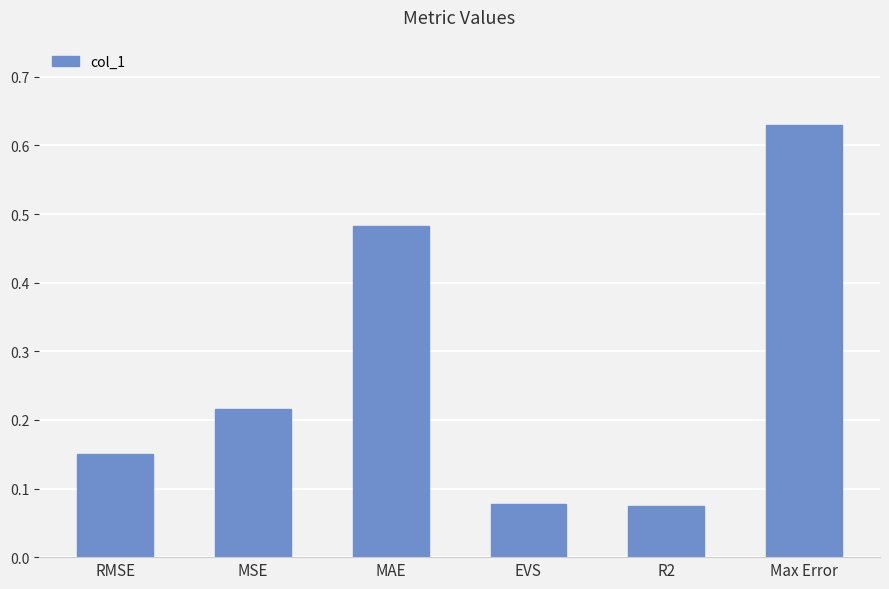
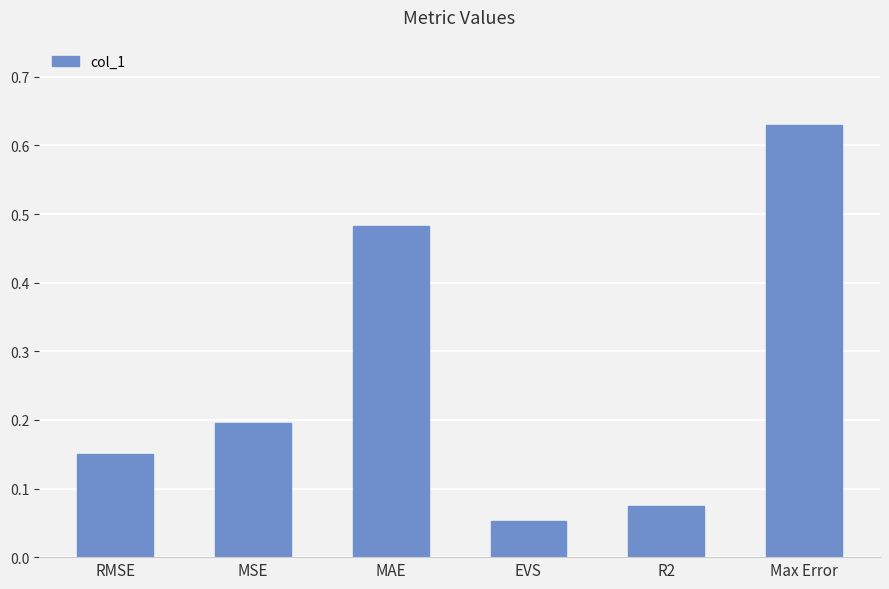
  {
    "RMSE": 0.15,
-   "MSE": 0.22,
+   "MSE": 0.20,
    "MAE": 0.48,
-   "EVS": 0.08,
+   "EVS": 0.05,
    "R2": 0.08,
    "Max Error": 0.63
  }
